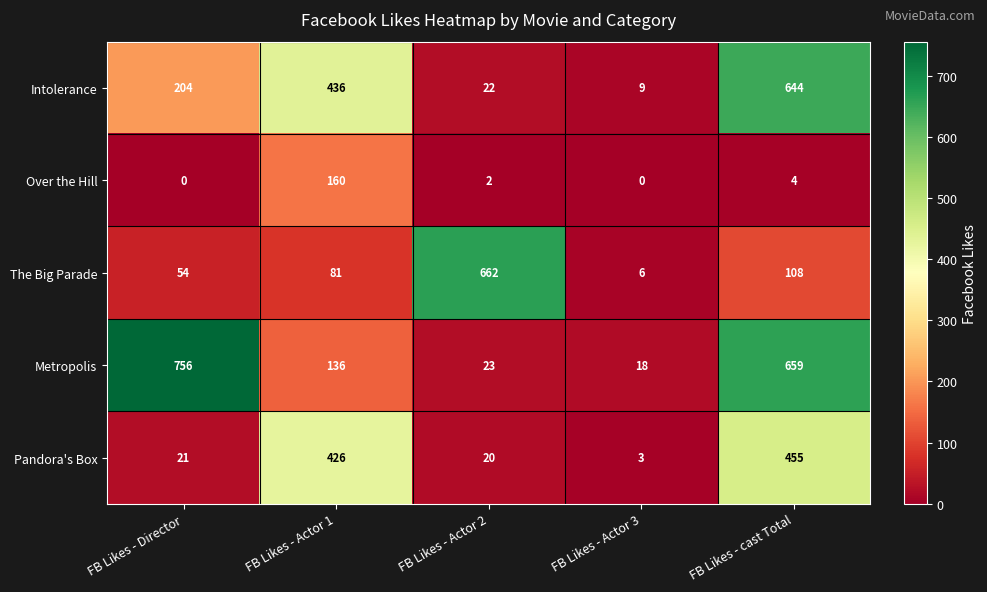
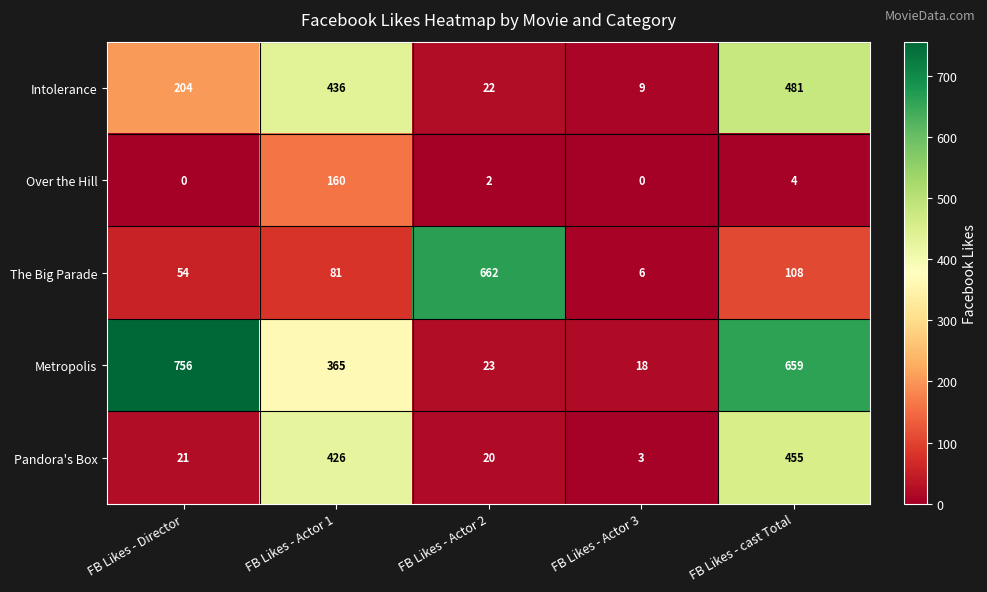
  {
    "Intolerance": {
      "FB Likes - Director": 204,
      "FB Likes - Actor 1": 436,
      "FB Likes - Actor 2": 22,
      "FB Likes - Actor 3": 9,
-     "FB Likes - cast Total": 644
+     "FB Likes - cast Total": 481
    },
    "Over the Hill": {
      "FB Likes - Director": 0,
      "FB Likes - Actor 1": 160,
      "FB Likes - Actor 2": 2,
      "FB Likes - Actor 3": 0,
      "FB Likes - cast Total": 4
    },
    "The Big Parade": {
      "FB Likes - Director": 54,
      "FB Likes - Actor 1": 81,
      "FB Likes - Actor 2": 662,
      "FB Likes - Actor 3": 6,
      "FB Likes - cast Total": 108
    },
    "Metropolis": {
      "FB Likes - Director": 756,
-     "FB Likes - Actor 1": 136,
+     "FB Likes - Actor 1": 365,
      "FB Likes - Actor 2": 23,
      "FB Likes - Actor 3": 18,
      "FB Likes - cast Total": 659
    },
    "Pandora's Box": {
      "FB Likes - Director": 21,
      "FB Likes - Actor 1": 426,
      "FB Likes - Actor 2": 20,
      "FB Likes - Actor 3": 3,
      "FB Likes - cast Total": 455
    }
  }
